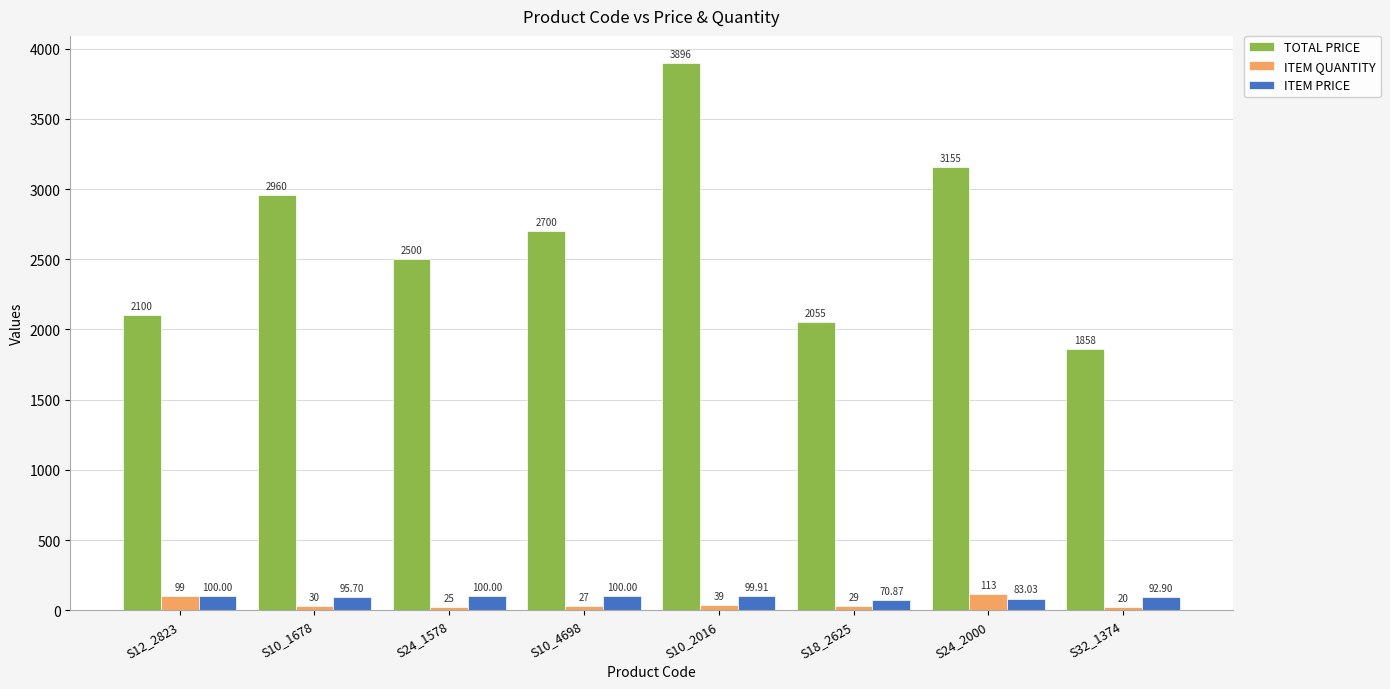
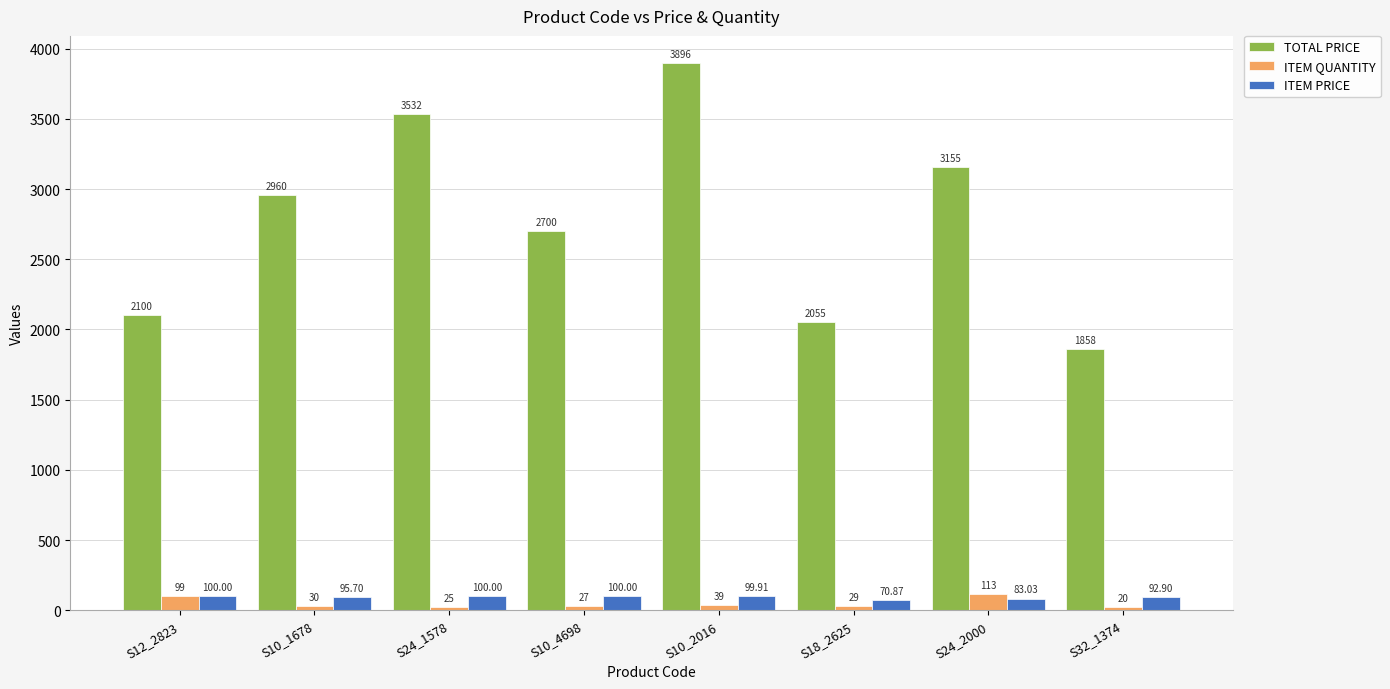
  {
    "TOTAL PRICE": {
      "S12_2823": 2100,
      "S10_1678": 2960,
-     "S24_1578": 2500,
+     "S24_1578": 3532,
      "S10_4698": 2700,
      "S10_2016": 3896,
      "S18_2625": 2055,
      "S24_2000": 3155,
      "S32_1374": 1858
    },
    "ITEM QUANTITY": {
      "S12_2823": 99,
      "S10_1678": 30,
      "S24_1578": 25,
      "S10_4698": 27,
      "S10_2016": 39,
      "S18_2625": 29,
      "S24_2000": 113,
      "S32_1374": 20
    },
    "ITEM PRICE": {
      "S12_2823": 100.00,
      "S10_1678": 95.70,
      "S24_1578": 100.00,
      "S10_4698": 100.00,
      "S10_2016": 99.91,
      "S18_2625": 70.87,
      "S24_2000": 83.03,
      "S32_1374": 92.90
    }
  }
